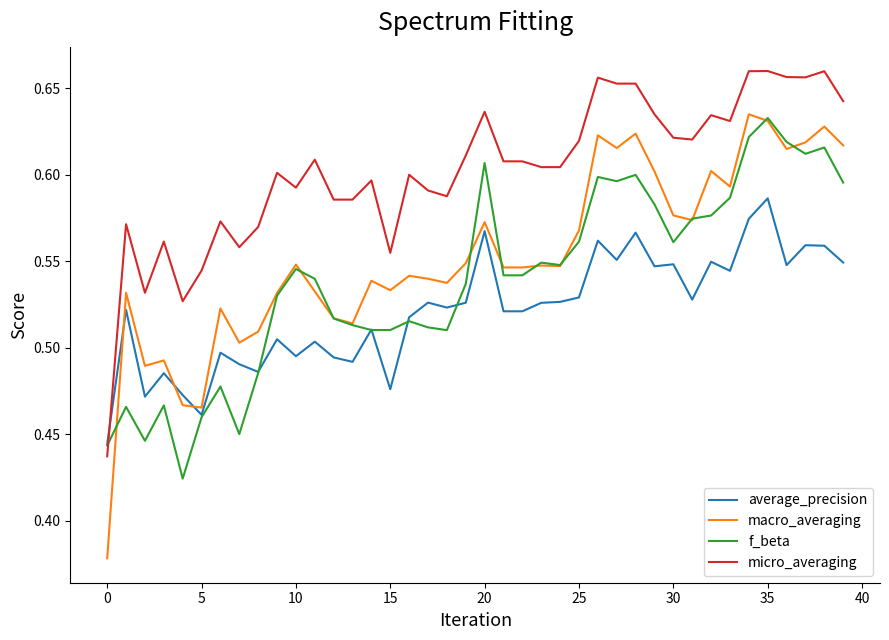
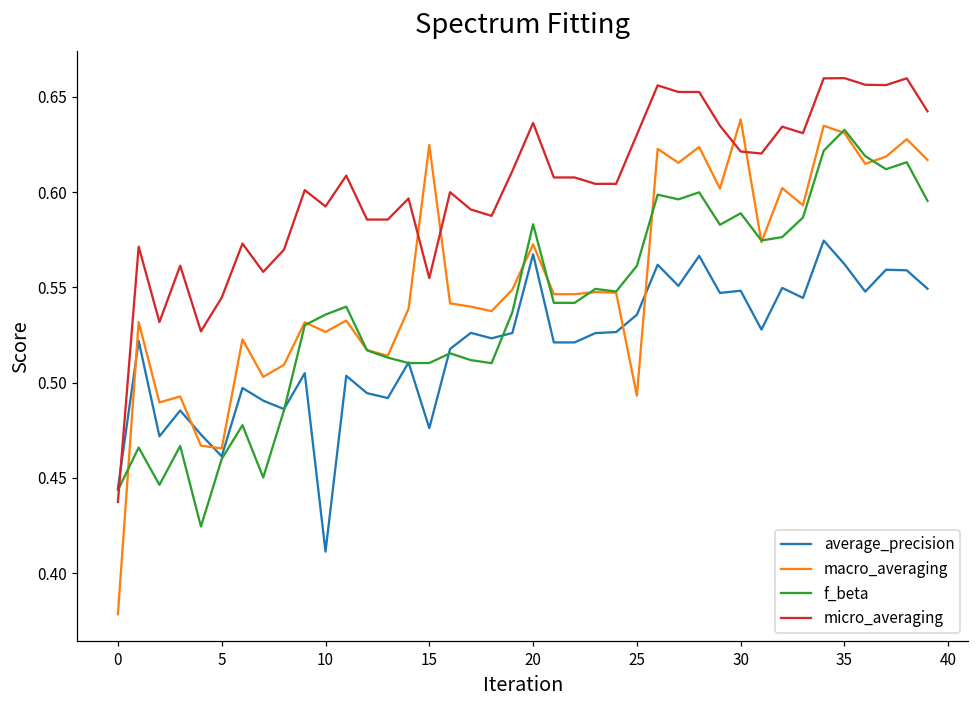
  {
    "average_precision": {
-     "10": 0.495,
+     "10": 0.411,
      "15": 0.476,
      "20": 0.567,
-     "25": 0.529,
+     "25": 0.536,
      "30": 0.548,
-     "35": 0.586
+     "35": 0.562
    },
    "macro_averaging": {
      "0": 0.378,
      "5": 0.465,
-     "10": 0.548,
-     "15": 0.533,
+     "10": 0.527,
+     "15": 0.625,
      "20": 0.573,
-     "25": 0.568,
-     "30": 0.577,
+     "25": 0.493,
+     "30": 0.638,
      "35": 0.631
    },
    "f_beta": {
-     "10": 0.546,
+     "10": 0.536,
      "15": 0.510,
-     "20": 0.607,
+     "20": 0.583,
      "25": 0.561,
-     "30": 0.561,
+     "30": 0.589,
      "35": 0.633
    },
    "micro_averaging": {
      "0": 0.437,
      "5": 0.545,
      "10": 0.593,
      "15": 0.555,
      "20": 0.636,
-     "25": 0.620,
+     "25": 0.630,
      "30": 0.621,
      "35": 0.660
    }
  }
